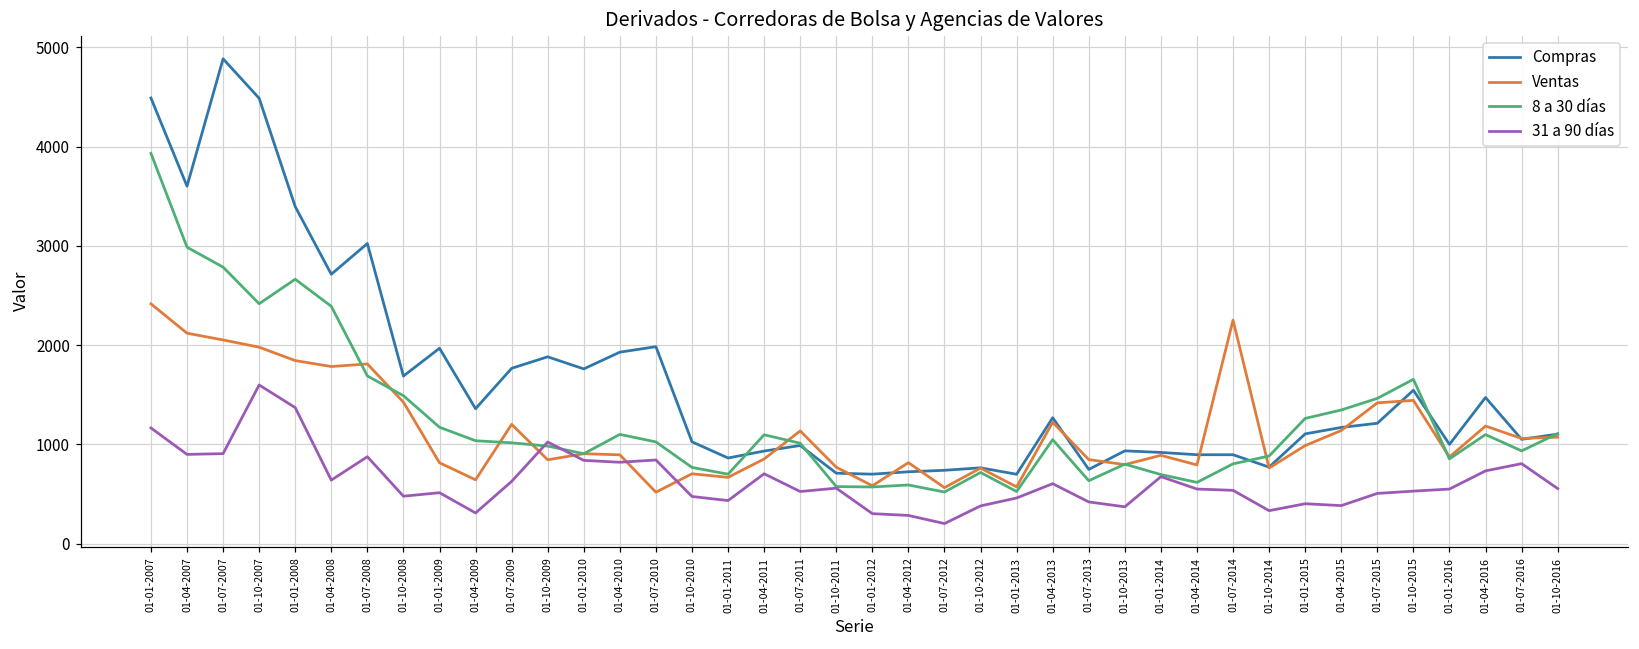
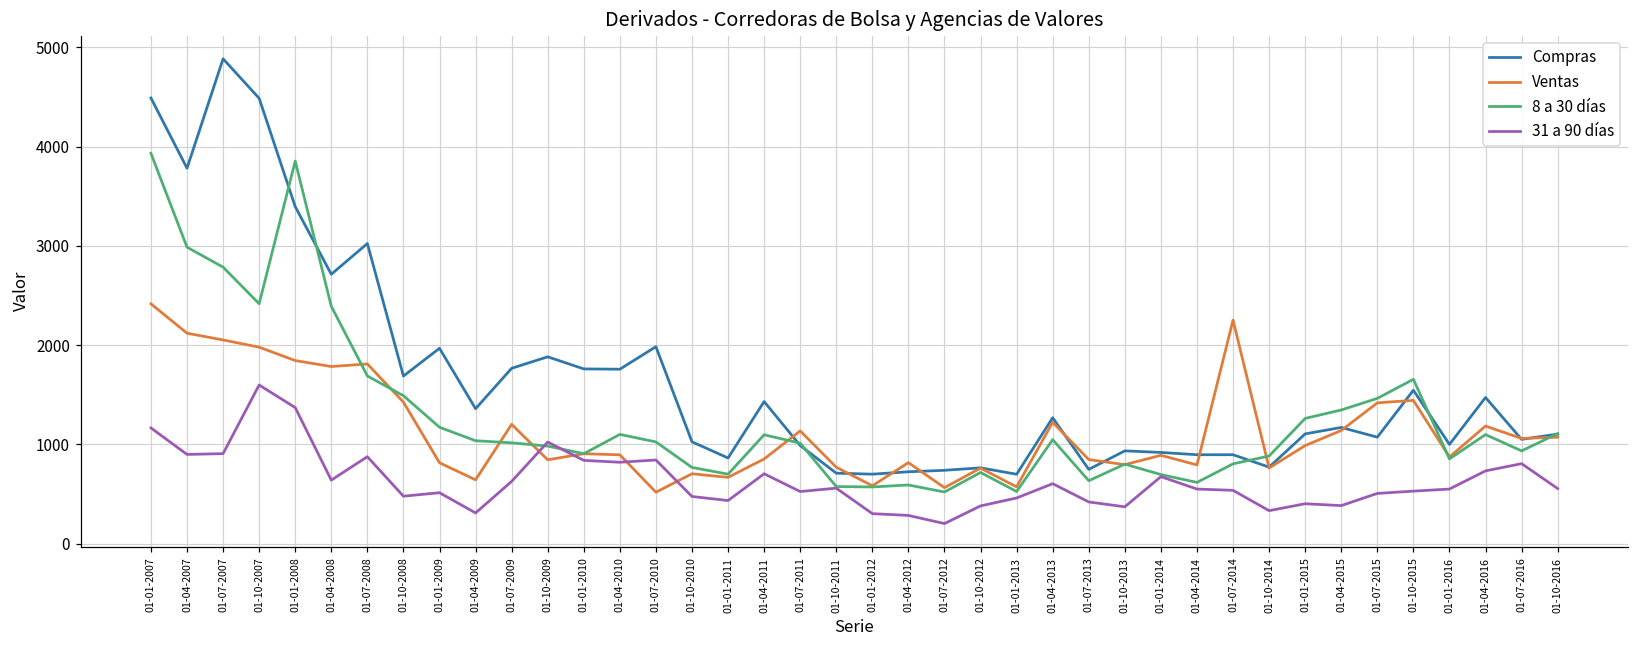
  {
    "Compras": {
      "01-01-2007": 4500,
-     "01-04-2007": 3600,
+     "01-04-2007": 3800,
      "01-07-2007": 4900,
      "01-10-2007": 4500,
      "01-01-2008": 3400,
      "01-04-2008": 2700,
      "01-07-2008": 3000,
      "01-10-2008": 1700,
      "01-01-2009": 2000,
      "01-04-2009": 1400,
      "01-07-2009": 1800,
      "01-10-2009": 1900,
      "01-01-2010": 1800,
-     "01-04-2010": 1900,
+     "01-04-2010": 1800,
      "01-07-2010": 2000,
      "01-10-2010": 1000,
      "01-01-2011": 900,
-     "01-04-2011": 900,
+     "01-04-2011": 1400,
      "01-10-2011": 700,
      "01-01-2012": 700,
      "01-04-2012": 700,
      "01-07-2012": 700,
      "01-01-2013": 700,
      "01-04-2013": 1300,
      "01-07-2013": 700,
      "01-10-2013": 900,
      "01-01-2014": 900,
      "01-04-2014": 900,
      "01-07-2014": 900,
      "01-01-2015": 1100,
      "01-04-2015": 1200,
-     "01-07-2015": 1200,
+     "01-07-2015": 1100,
      "01-10-2015": 1500,
      "01-01-2016": 1000,
      "01-04-2016": 1500
    },
    "Ventas": {
      "01-01-2007": 2400,
      "01-04-2007": 2100,
      "01-07-2007": 2100,
      "01-10-2007": 2000,
      "01-01-2008": 1800,
      "01-04-2008": 1800,
      "01-07-2008": 1800,
      "01-10-2008": 1400,
      "01-01-2009": 800,
      "01-04-2009": 600,
      "01-07-2009": 1200,
      "01-10-2009": 800,
      "01-04-2010": 900,
      "01-07-2010": 500,
      "01-10-2010": 700,
      "01-01-2011": 700,
      "01-04-2011": 900,
      "01-07-2011": 1100,
      "01-10-2011": 800,
      "01-04-2012": 800,
      "01-07-2012": 600,
      "01-01-2013": 600,
      "01-04-2013": 1200,
      "01-07-2013": 800,
      "01-01-2014": 900,
      "01-04-2014": 800,
      "01-07-2014": 2300,
      "01-01-2015": 1000,
      "01-04-2015": 1100,
      "01-07-2015": 1400,
      "01-10-2015": 1400,
      "01-04-2016": 1200,
      "01-10-2016": 1100
    },
    "8 a 30 días": {
      "01-01-2007": 3900,
      "01-04-2007": 3000,
      "01-07-2007": 2800,
      "01-10-2007": 2400,
-     "01-01-2008": 2700,
+     "01-01-2008": 3900,
      "01-04-2008": 2400,
      "01-07-2008": 1700,
      "01-10-2008": 1500,
      "01-01-2009": 1200,
      "01-04-2009": 1000,
      "01-07-2009": 1000,
      "01-10-2009": 1000,
      "01-04-2010": 1100,
      "01-07-2010": 1000,
      "01-10-2010": 800,
      "01-01-2011": 700,
      "01-04-2011": 1100,
      "01-04-2012": 600,
      "01-07-2012": 500,
      "01-10-2012": 700,
      "01-01-2013": 500,
      "01-04-2013": 1000,
      "01-07-2013": 600,
      "01-04-2014": 600,
      "01-07-2014": 800,
      "01-10-2014": 900,
      "01-01-2015": 1300,
      "01-04-2015": 1300,
      "01-07-2015": 1500,
      "01-10-2015": 1700,
      "01-04-2016": 1100,
      "01-07-2016": 900
    },
    "31 a 90 días": {
      "01-01-2007": 1200,
      "01-04-2007": 900,
      "01-07-2007": 900,
      "01-10-2007": 1600,
      "01-01-2008": 1400,
      "01-04-2008": 600,
      "01-07-2008": 900,
      "01-10-2008": 500,
      "01-01-2009": 500,
      "01-04-2009": 300,
      "01-07-2009": 600,
      "01-10-2009": 1000,
      "01-01-2010": 800,
      "01-04-2010": 800,
      "01-07-2010": 800,
      "01-10-2010": 500,
      "01-01-2011": 400,
      "01-04-2011": 700,
      "01-07-2011": 500,
      "01-01-2012": 300,
      "01-04-2012": 300,
      "01-07-2012": 200,
      "01-10-2012": 400,
      "01-01-2013": 500,
      "01-04-2013": 600,
      "01-07-2013": 400,
      "01-10-2013": 400,
      "01-04-2014": 500,
      "01-07-2014": 500,
      "01-10-2014": 300,
      "01-01-2015": 400,
      "01-04-2015": 400,
      "01-07-2015": 500,
      "01-10-2015": 500,
      "01-01-2016": 500,
      "01-04-2016": 700,
      "01-07-2016": 800,
      "01-10-2016": 600
    }
  }
